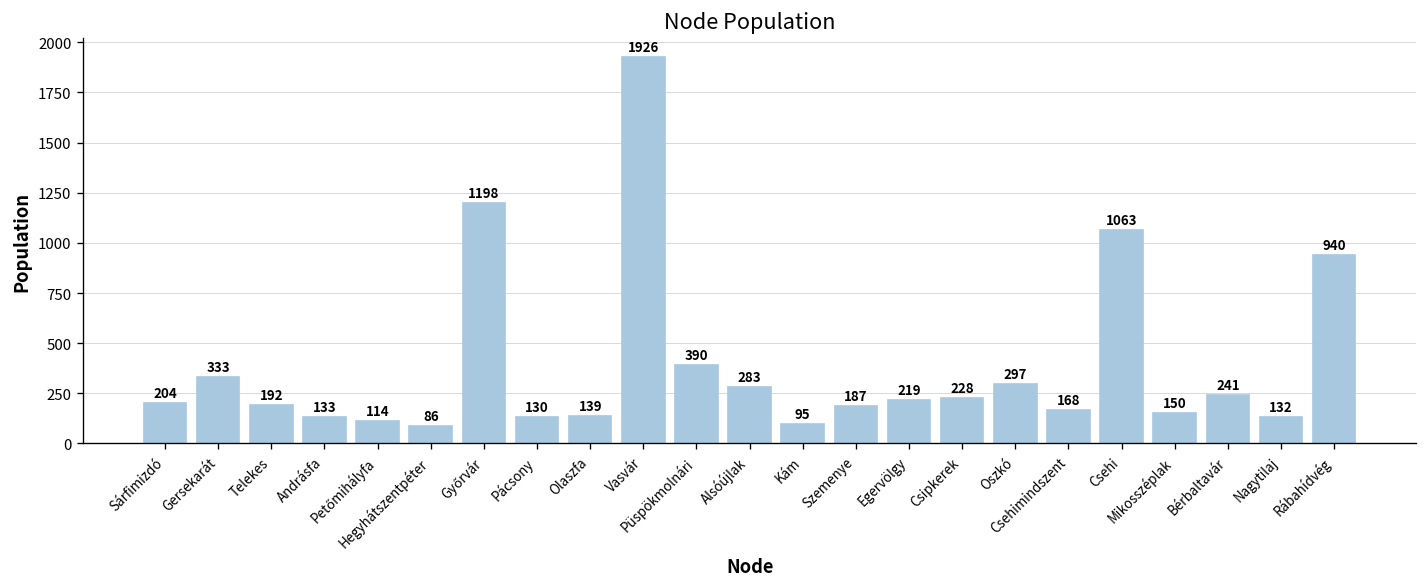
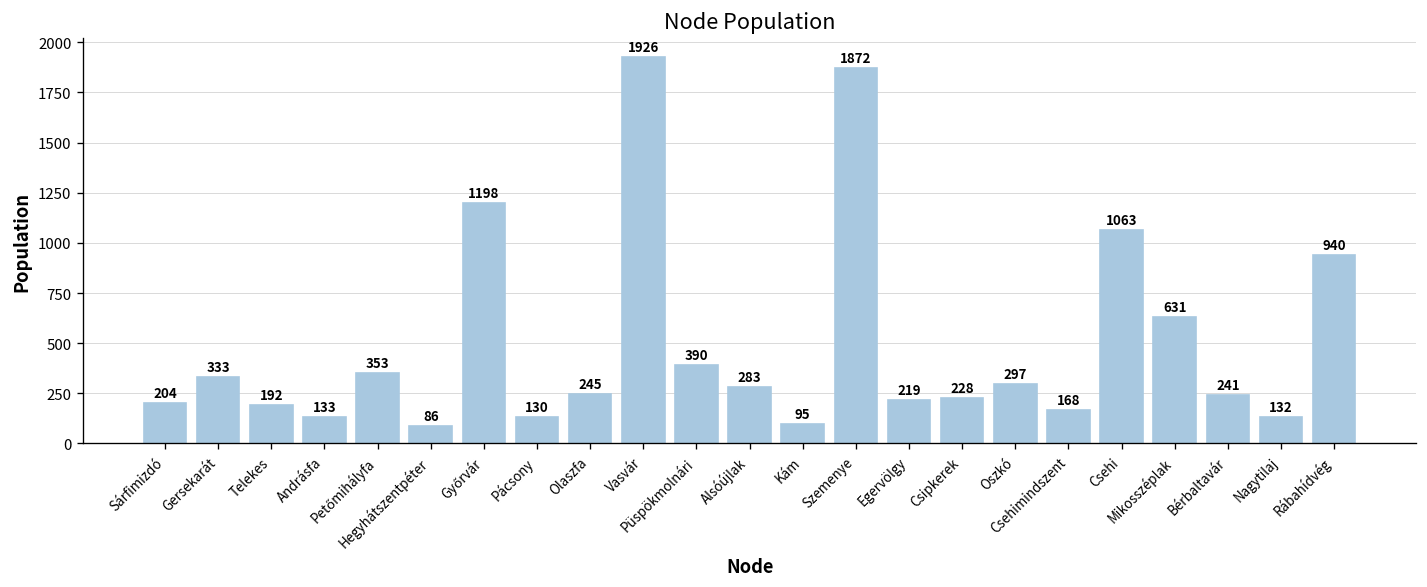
  {
    "Sárfimizdó": 204,
    "Gersekarát": 333,
    "Telekes": 192,
    "Andrásfa": 133,
-   "Petőmihályfa": 114,
+   "Petőmihályfa": 353,
    "Hegyhátszentpéter": 86,
    "Győrvár": 1198,
    "Pácsony": 130,
-   "Olaszfa": 139,
+   "Olaszfa": 245,
    "Vasvár": 1926,
    "Püspökmolnári": 390,
    "Alsóújlak": 283,
    "Kám": 95,
-   "Szemenye": 187,
+   "Szemenye": 1872,
    "Egervölgy": 219,
    "Csipkerek": 228,
    "Oszkó": 297,
    "Csehimindszent": 168,
    "Csehi": 1063,
-   "Mikosszéplak": 150,
+   "Mikosszéplak": 631,
    "Bérbaltavár": 241,
    "Nagytilaj": 132,
    "Rábahídvég": 940
  }
